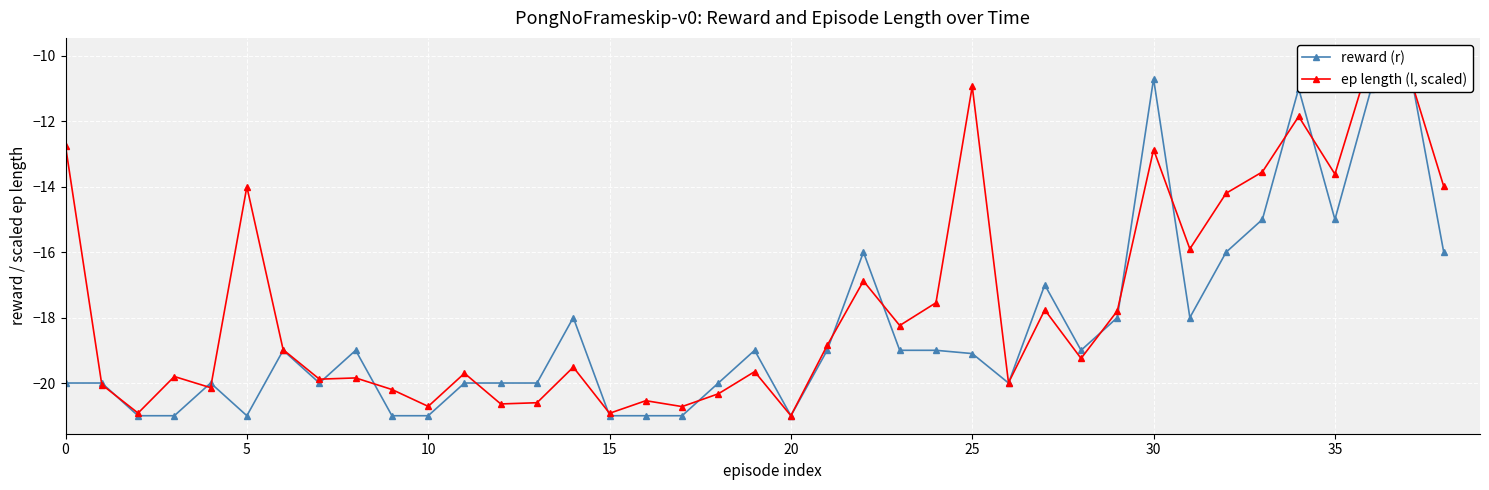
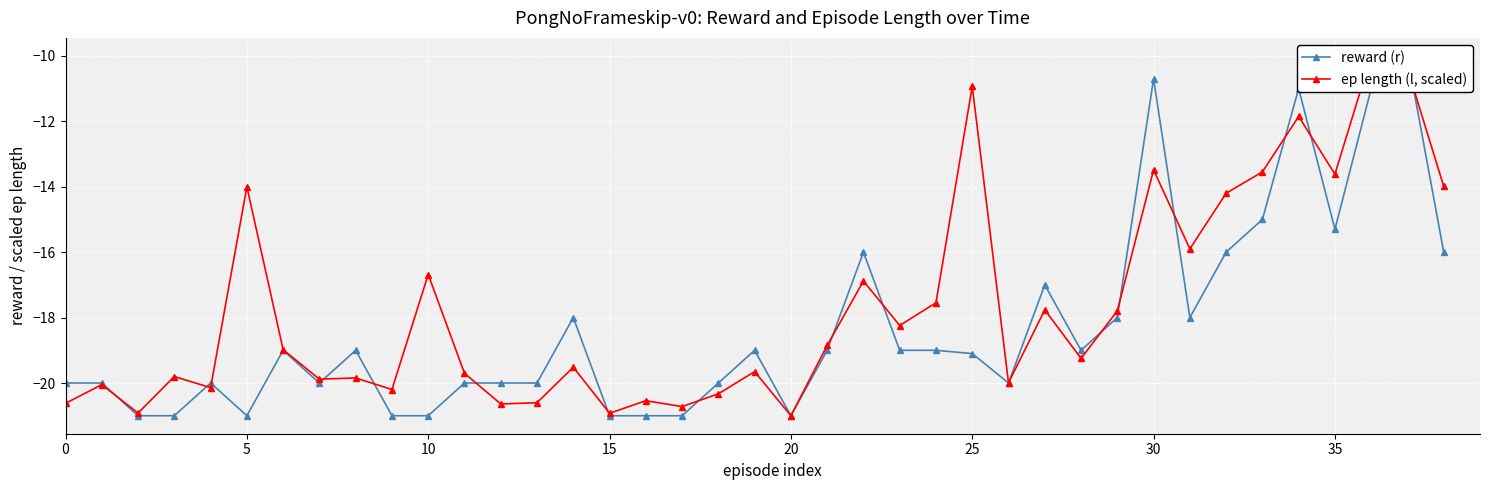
  {
    "reward (r)": {
      "0": -20.0,
      "5": -21.0,
      "10": -21.0,
      "25": -19.1,
      "30": -10.7,
-     "35": -15.0
+     "35": -15.3
    },
    "ep length (l, scaled)": {
-     "0": -12.8,
+     "0": -20.6,
      "5": -14.0,
-     "10": -20.7,
+     "10": -16.7,
      "25": -10.9,
-     "30": -12.9,
+     "30": -13.5,
      "35": -13.6
    }
  }
